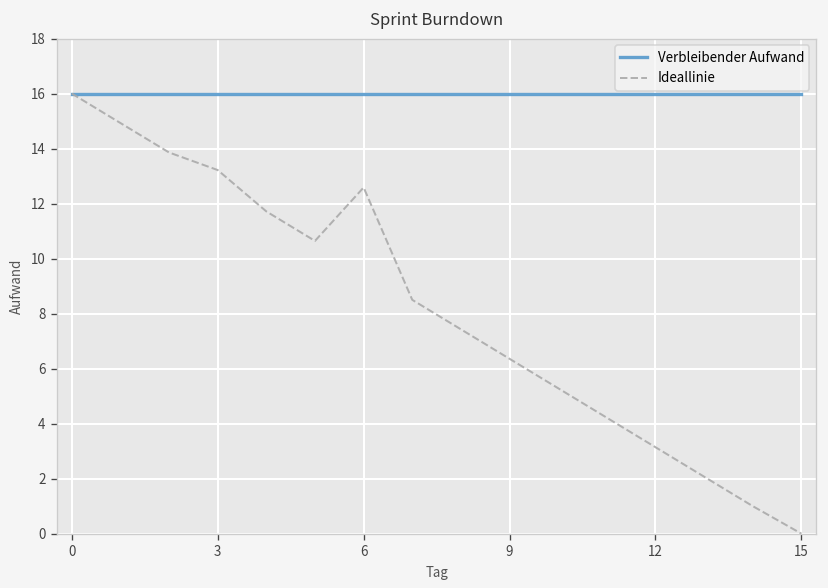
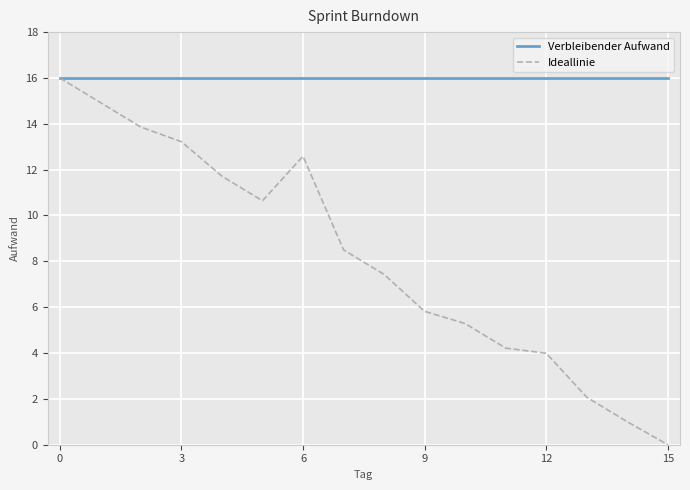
  {
    "Verbleibender Aufwand": {
      "3": 16.0,
      "6": 16.0,
      "9": 16.0,
      "12": 16.0,
      "15": 16.0
    },
    "Ideallinie": {
      "3": 13.2,
      "6": 12.6,
-     "9": 6.4,
-     "12": 3.1,
+     "9": 5.8,
+     "12": 4.0,
      "15": 0.0
    }
  }
